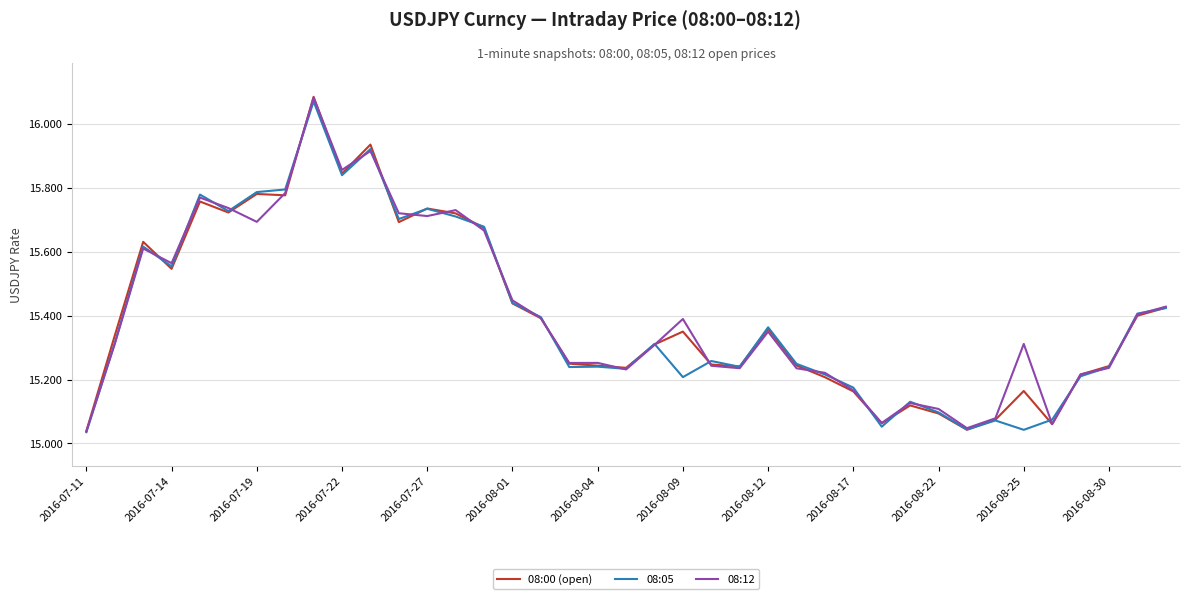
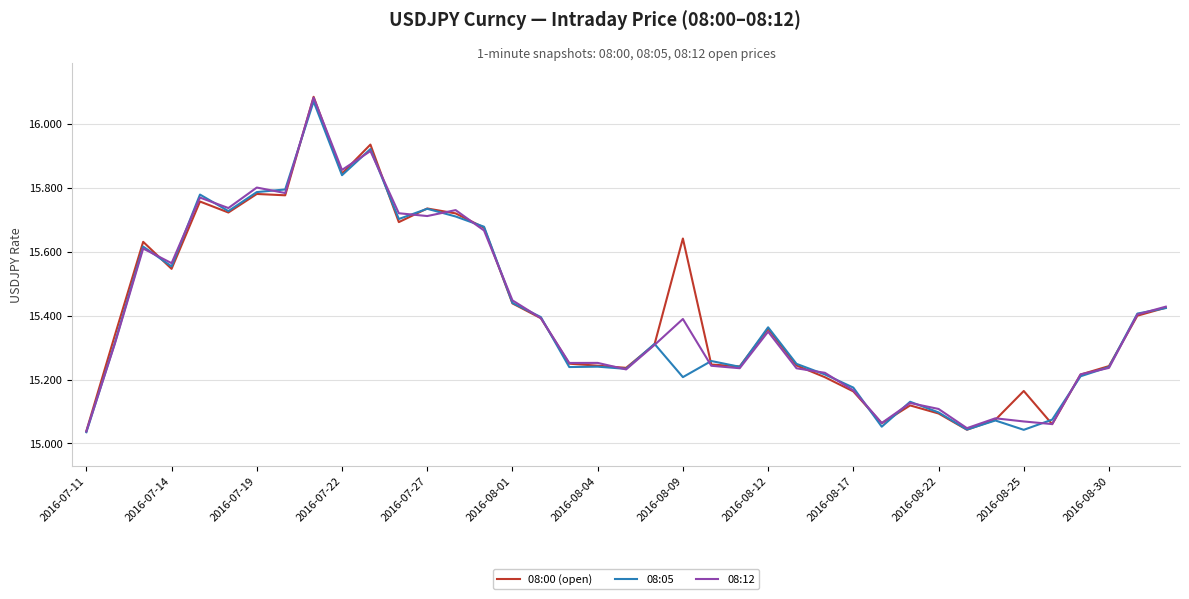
  {
    "08:00 (open)": {
-     "2016-08-09": 15.35,
+     "2016-08-09": 15.64,
      "2016-08-25": 15.16
    },
    "08:05": {
      "2016-08-09": 15.21,
      "2016-08-17": 15.17,
      "2016-08-25": 15.04
    },
    "08:12": {
      "2016-07-14": 15.56,
-     "2016-07-19": 15.69,
+     "2016-07-19": 15.80,
      "2016-07-22": 15.86,
      "2016-07-27": 15.71,
      "2016-08-01": 15.45,
      "2016-08-04": 15.25,
      "2016-08-09": 15.39,
      "2016-08-12": 15.35,
      "2016-08-22": 15.11,
-     "2016-08-25": 15.31
+     "2016-08-25": 15.07
    }
  }
